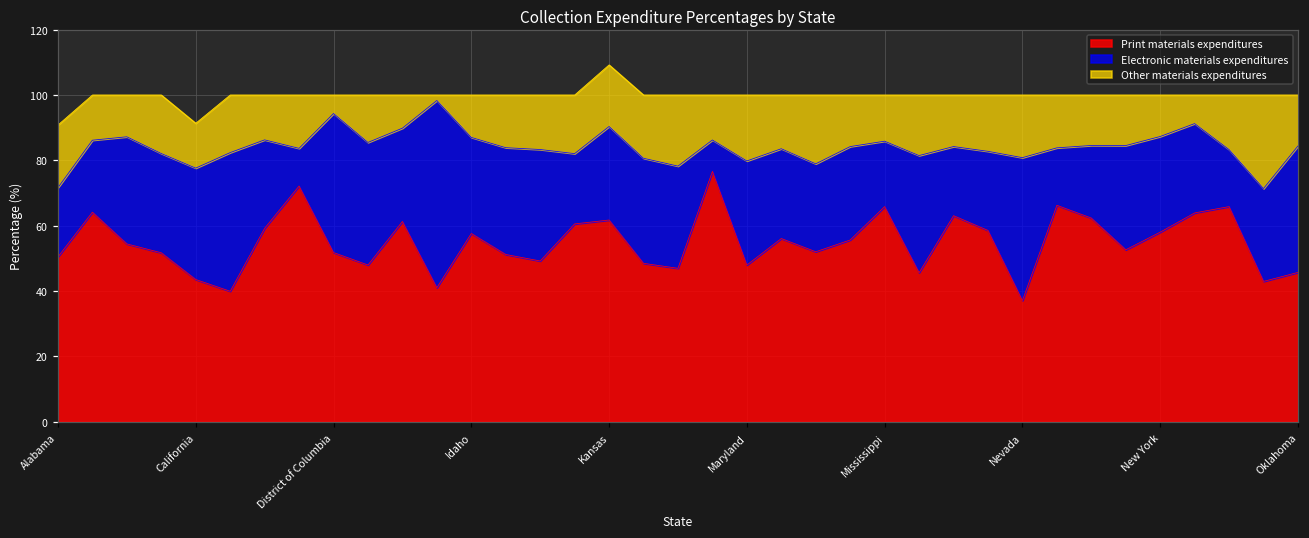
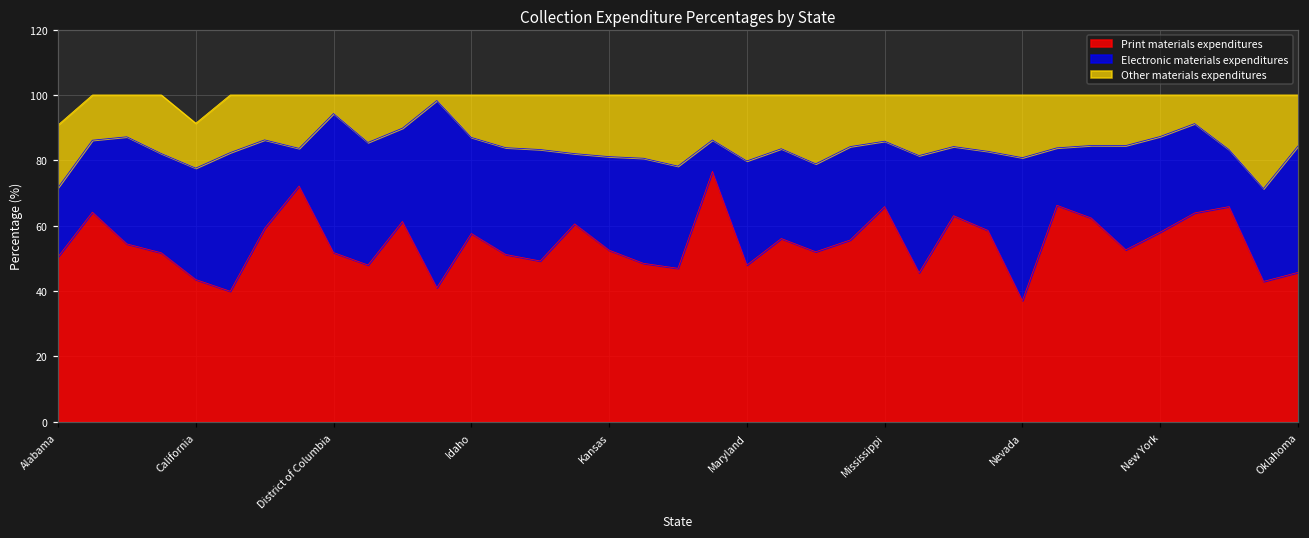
  {
    "Print materials expenditures": {
      "Alabama": 50,
      "California": 43,
      "District of Columbia": 52,
      "Idaho": 58,
-     "Kansas": 62,
+     "Kansas": 52,
      "Maryland": 48,
      "Mississippi": 66,
      "Nevada": 37,
      "New York": 58,
      "Oklahoma": 46
    },
    "Electronic materials expenditures": {
      "Alabama": 21,
      "California": 34,
      "District of Columbia": 43,
      "Idaho": 29,
      "Kansas": 29,
      "Maryland": 32,
      "Mississippi": 20,
      "Nevada": 44,
      "New York": 29,
      "Oklahoma": 39
    },
    "Other materials expenditures": {
      "Alabama": 19,
      "California": 14,
      "District of Columbia": 6,
      "Idaho": 13,
      "Kansas": 19,
      "Maryland": 20,
      "Mississippi": 14,
      "Nevada": 19,
      "New York": 13,
      "Oklahoma": 16
    }
  }
